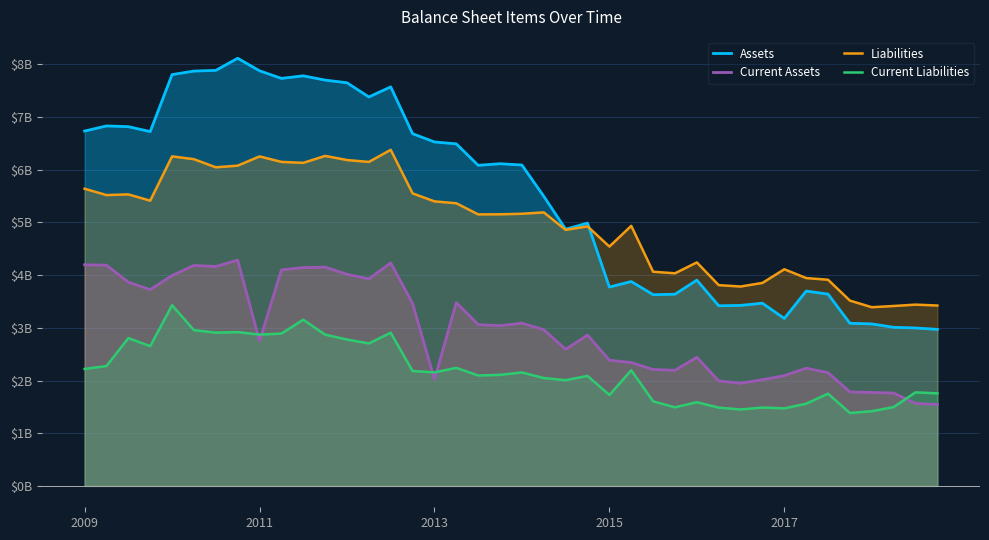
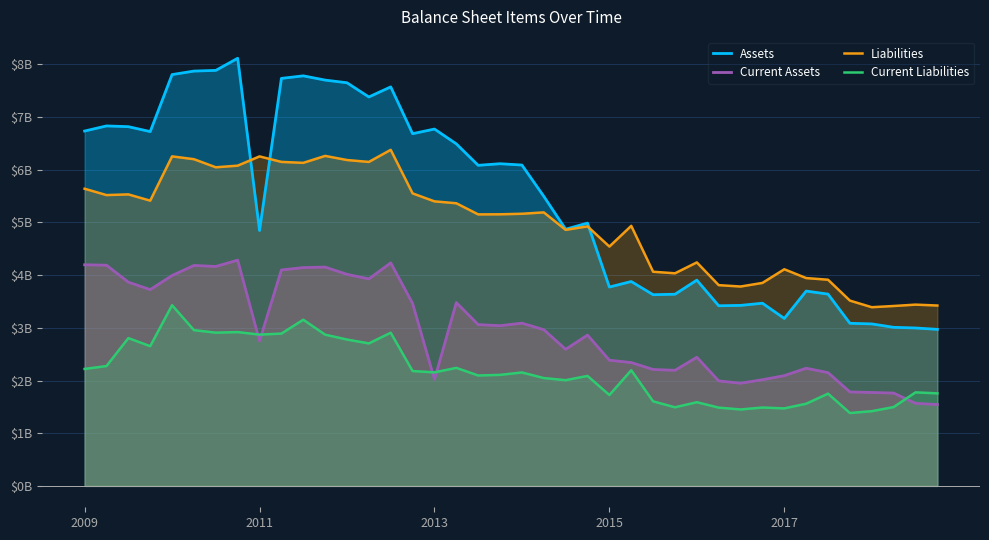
  {
    "Assets": {
      "2009": "$6700000000",
-     "2011": "$7900000000",
-     "2013": "$6500000000",
+     "2011": "$4800000000",
+     "2013": "$6800000000",
      "2015": "$3800000000",
      "2017": "$3200000000"
    },
    "Current Assets": {
      "2009": "$4200000000",
      "2011": "$2700000000",
      "2013": "$2000000000",
      "2015": "$2400000000",
      "2017": "$2100000000"
    },
    "Liabilities": {
      "2009": "$5600000000",
      "2011": "$6300000000",
      "2013": "$5400000000",
      "2015": "$4500000000",
      "2017": "$4100000000"
    },
    "Current Liabilities": {
      "2009": "$2200000000",
      "2011": "$2900000000",
      "2013": "$2200000000",
      "2015": "$1700000000",
      "2017": "$1500000000"
    }
  }
